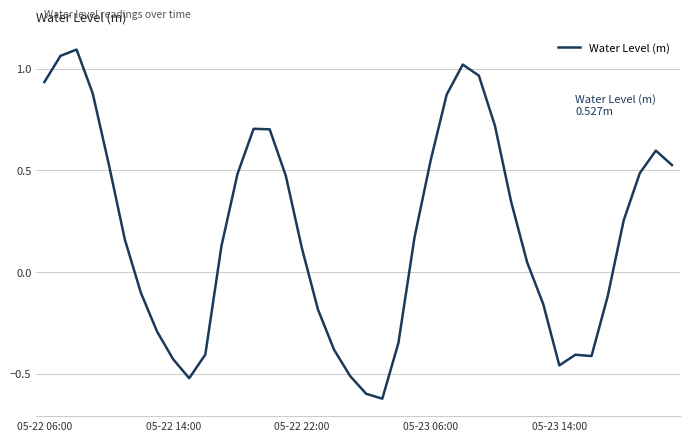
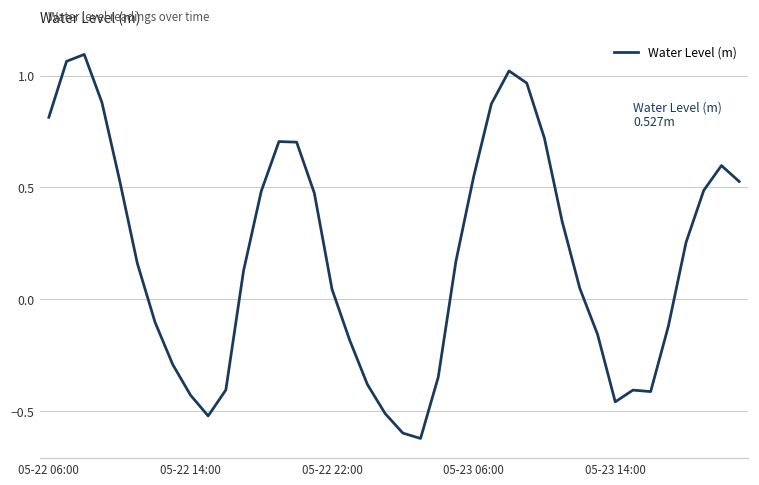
  {
-   "05-22 06:00": 0.94,
+   "05-22 06:00": 0.81,
    "05-22 14:00": -0.43,
-   "05-22 22:00": 0.12,
+   "05-22 22:00": 0.04,
    "05-23 06:00": 0.55,
    "05-23 14:00": -0.46
  }
